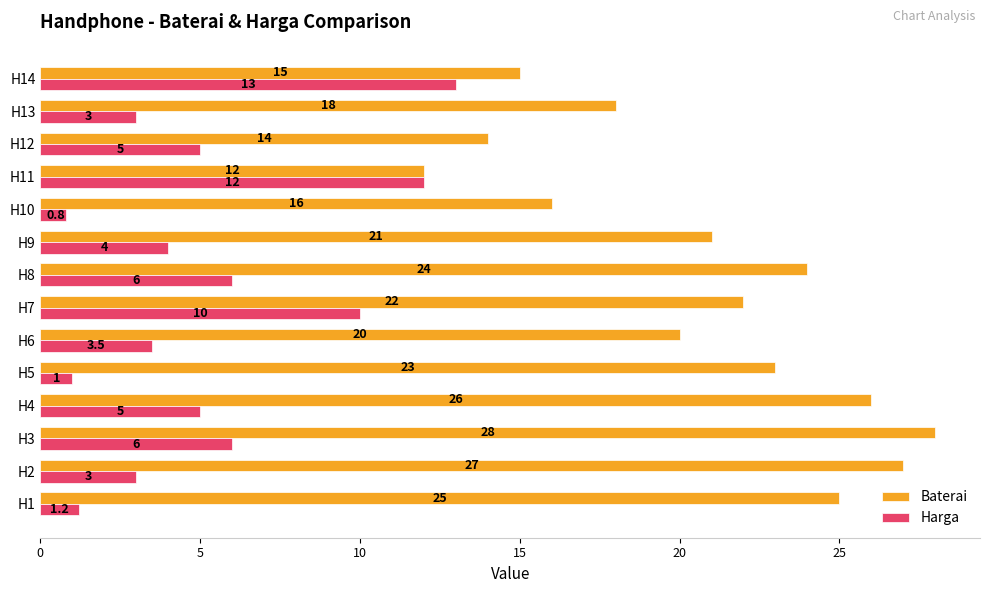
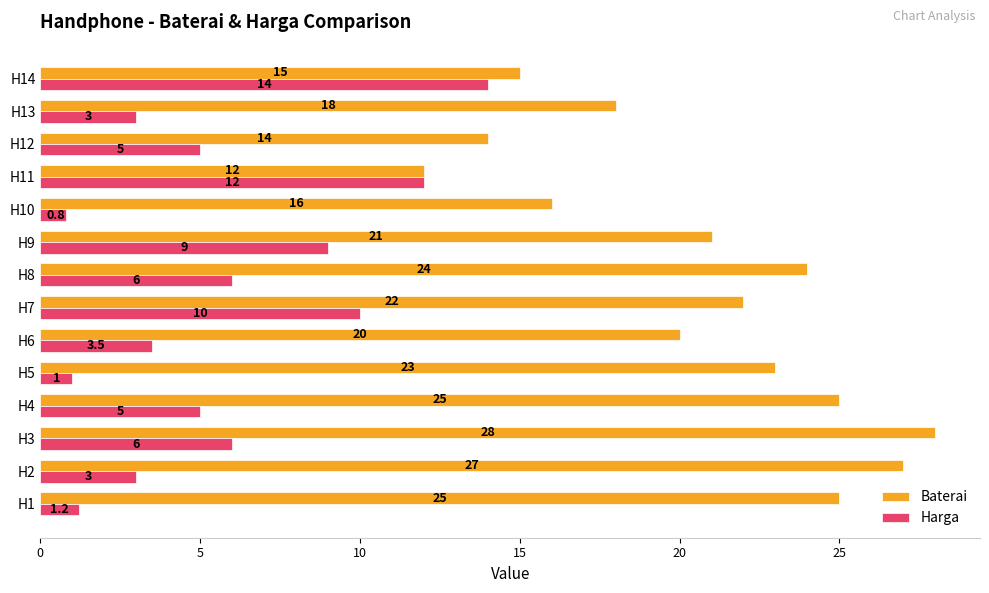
  {
    "Baterai": {
      "H14": 15,
      "H13": 18,
      "H12": 14,
      "H11": 12,
      "H10": 16,
      "H9": 21,
      "H8": 24,
      "H7": 22,
      "H6": 20,
      "H5": 23,
-     "H4": 26,
+     "H4": 25,
      "H3": 28,
      "H2": 27,
      "H1": 25
    },
    "Harga": {
-     "H14": 13,
+     "H14": 14,
      "H13": 3,
      "H12": 5,
      "H11": 12,
      "H10": 0.8,
-     "H9": 4,
+     "H9": 9,
      "H8": 6,
      "H7": 10,
      "H6": 3.5,
      "H5": 1,
      "H4": 5,
      "H3": 6,
      "H2": 3,
      "H1": 1.2
    }
  }
